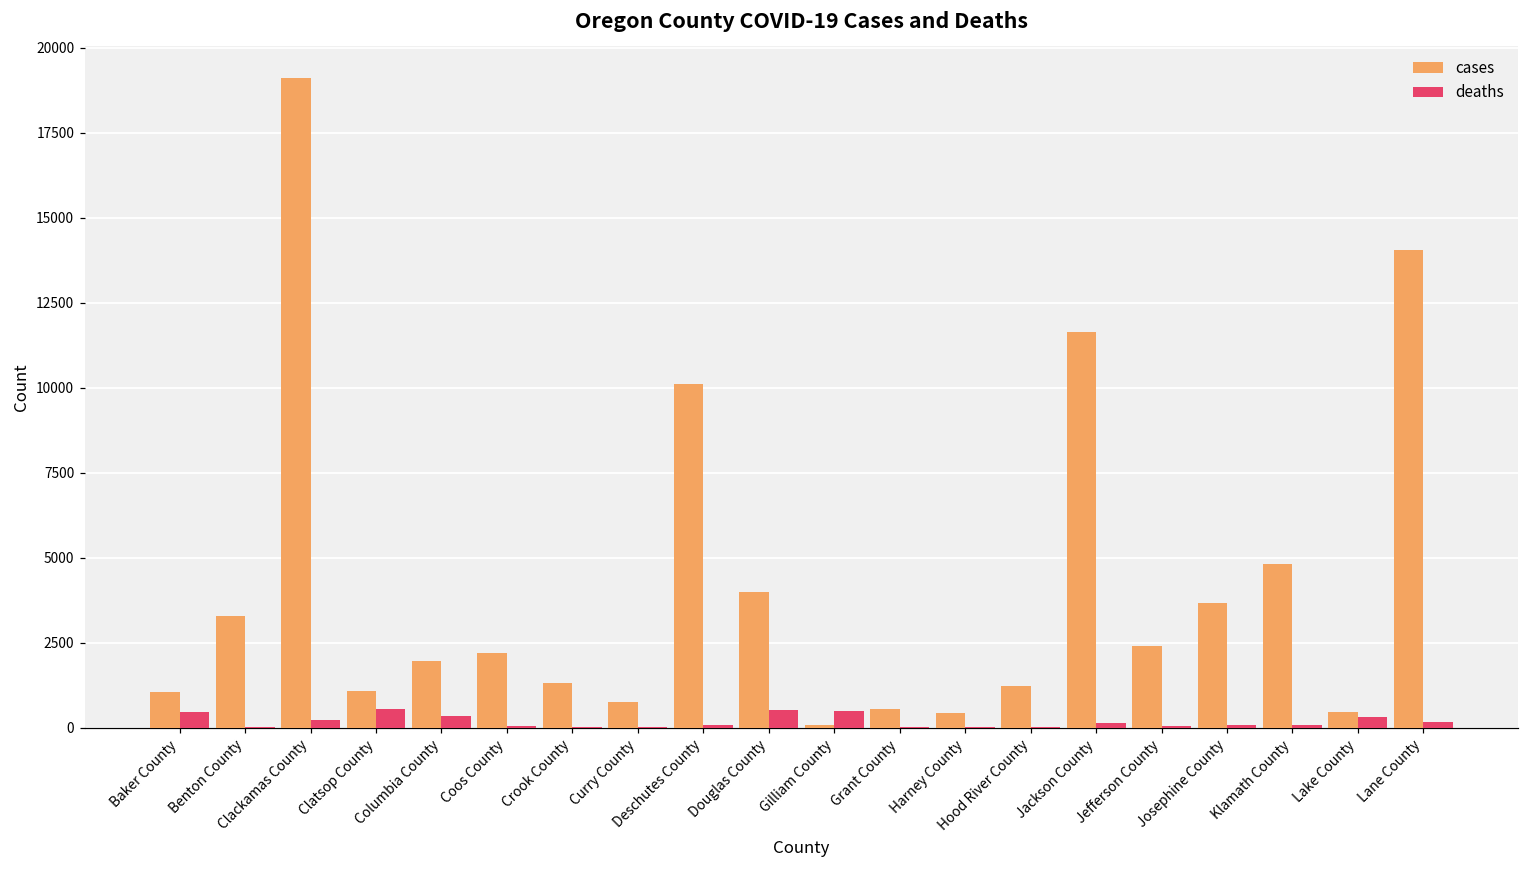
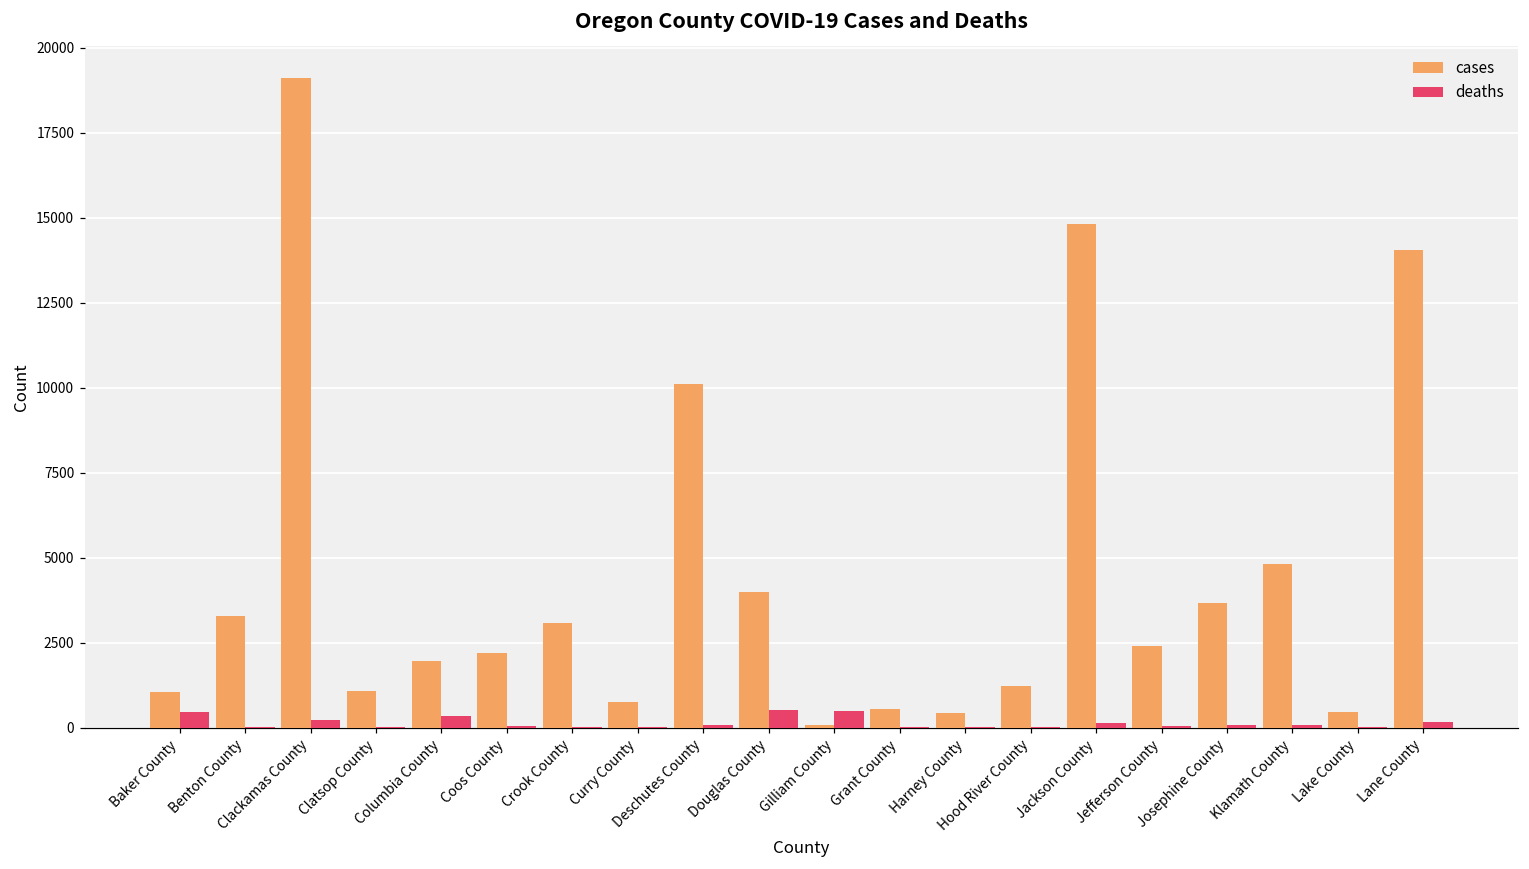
  {
    "cases": {
      "Baker County": 1000,
      "Benton County": 3300,
      "Clackamas County": 19100,
      "Clatsop County": 1100,
      "Columbia County": 2000,
      "Coos County": 2200,
-     "Crook County": 1300,
+     "Crook County": 3100,
      "Curry County": 700,
      "Deschutes County": 10100,
      "Douglas County": 4000,
      "Gilliam County": 100,
      "Grant County": 600,
      "Harney County": 400,
      "Hood River County": 1200,
-     "Jackson County": 11700,
+     "Jackson County": 14800,
      "Jefferson County": 2400,
      "Josephine County": 3700,
      "Klamath County": 4800,
      "Lake County": 500,
      "Lane County": 14100
    },
    "deaths": {
      "Baker County": 500,
      "Clackamas County": 200,
-     "Clatsop County": 600,
+     "Clatsop County": 0,
      "Columbia County": 300,
      "Deschutes County": 100,
      "Douglas County": 500,
      "Gilliam County": 500,
      "Jackson County": 100,
-     "Lake County": 300,
+     "Lake County": 0,
      "Lane County": 200
    }
  }
